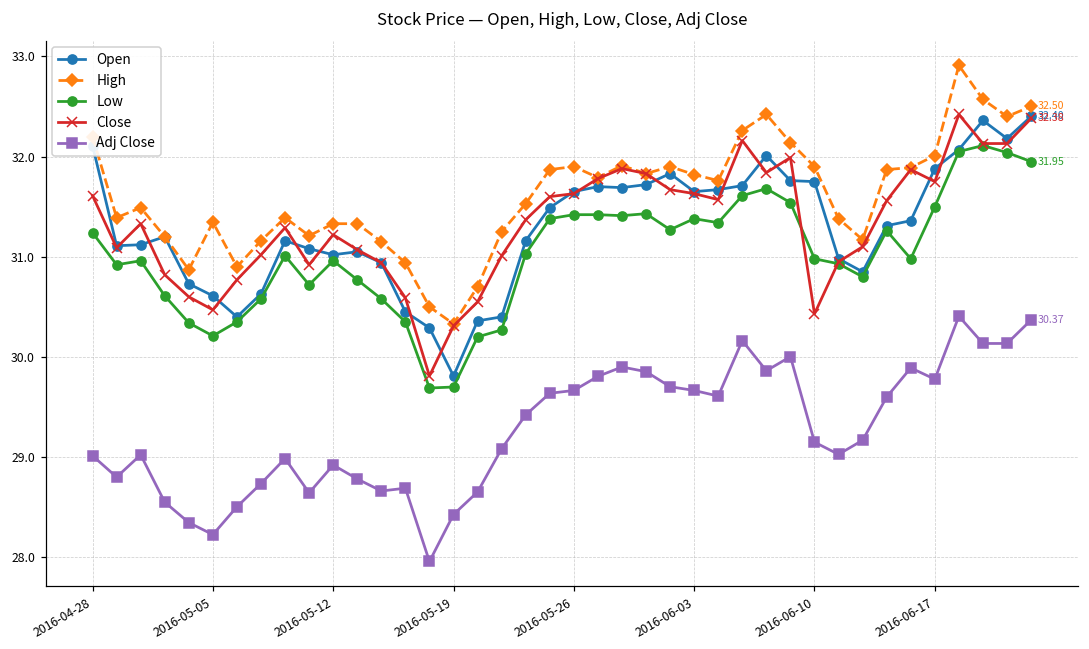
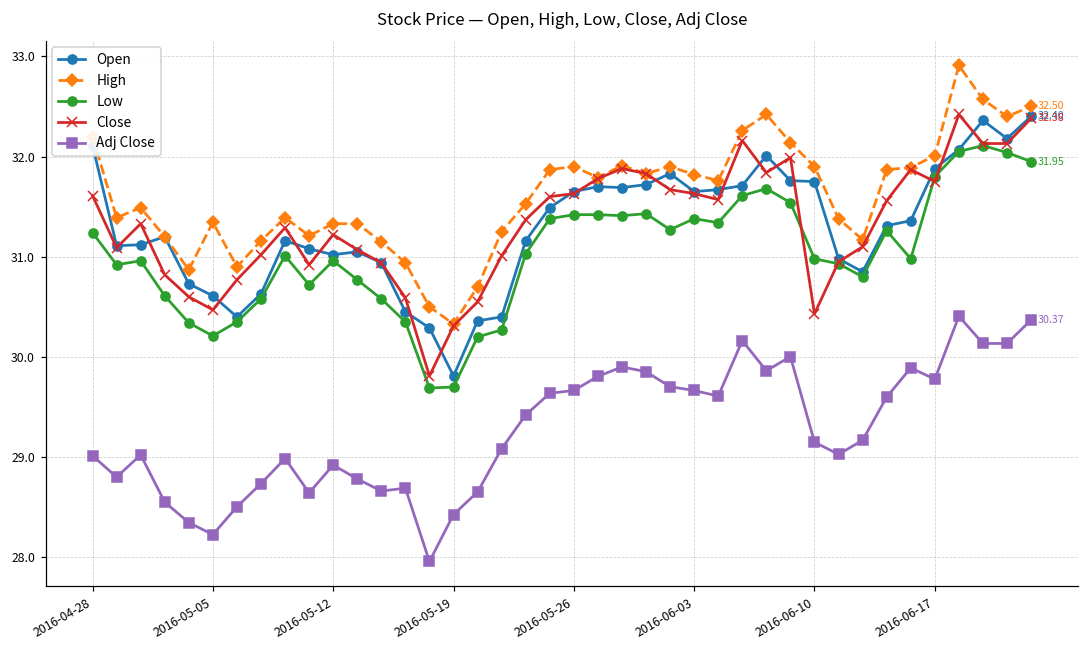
  {
    "Open": {
      "2016-05-05": 30.6,
      "2016-05-12": 31.0,
      "2016-05-19": 29.8,
      "2016-06-10": 31.8,
      "2016-06-17": 31.9
    },
    "High": {
      "2016-05-05": 31.3,
      "2016-05-12": 31.3,
      "2016-05-26": 31.9,
      "2016-06-03": 31.8,
      "2016-06-10": 31.9,
      "2016-06-17": 32.0
    },
    "Low": {
      "2016-04-28": 31.2,
      "2016-05-05": 30.2,
      "2016-05-12": 31.0,
      "2016-05-19": 29.7,
      "2016-05-26": 31.4,
      "2016-06-03": 31.4,
      "2016-06-10": 31.0,
-     "2016-06-17": 31.5
+     "2016-06-17": 31.8
    },
    "Close": {
      "2016-04-28": 31.6,
      "2016-05-05": 30.5,
      "2016-05-12": 31.2,
      "2016-06-10": 30.4,
      "2016-06-17": 31.8
    },
    "Adj Close": {
      "2016-04-28": 29.0,
      "2016-05-05": 28.2,
      "2016-05-12": 28.9,
      "2016-05-19": 28.4,
      "2016-05-26": 29.7,
      "2016-06-03": 29.7,
      "2016-06-10": 29.1,
      "2016-06-17": 29.8
    }
  }
